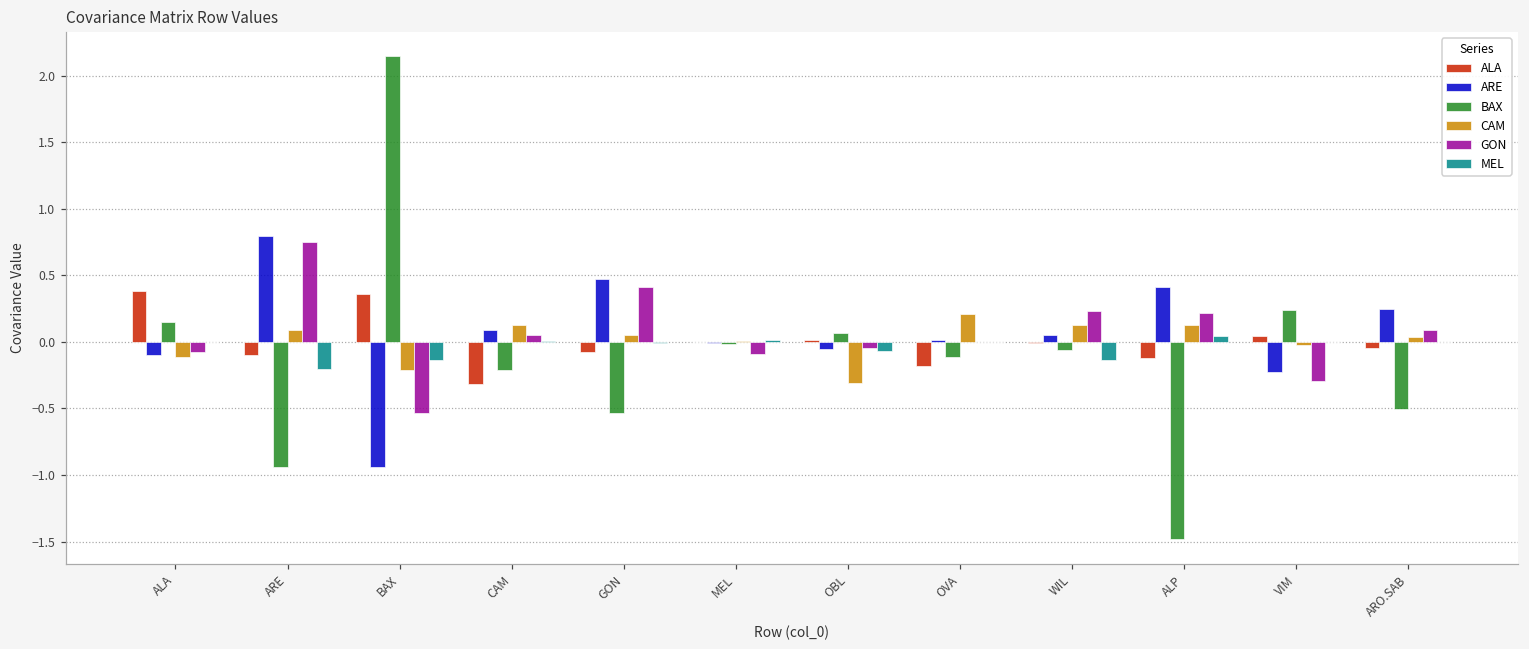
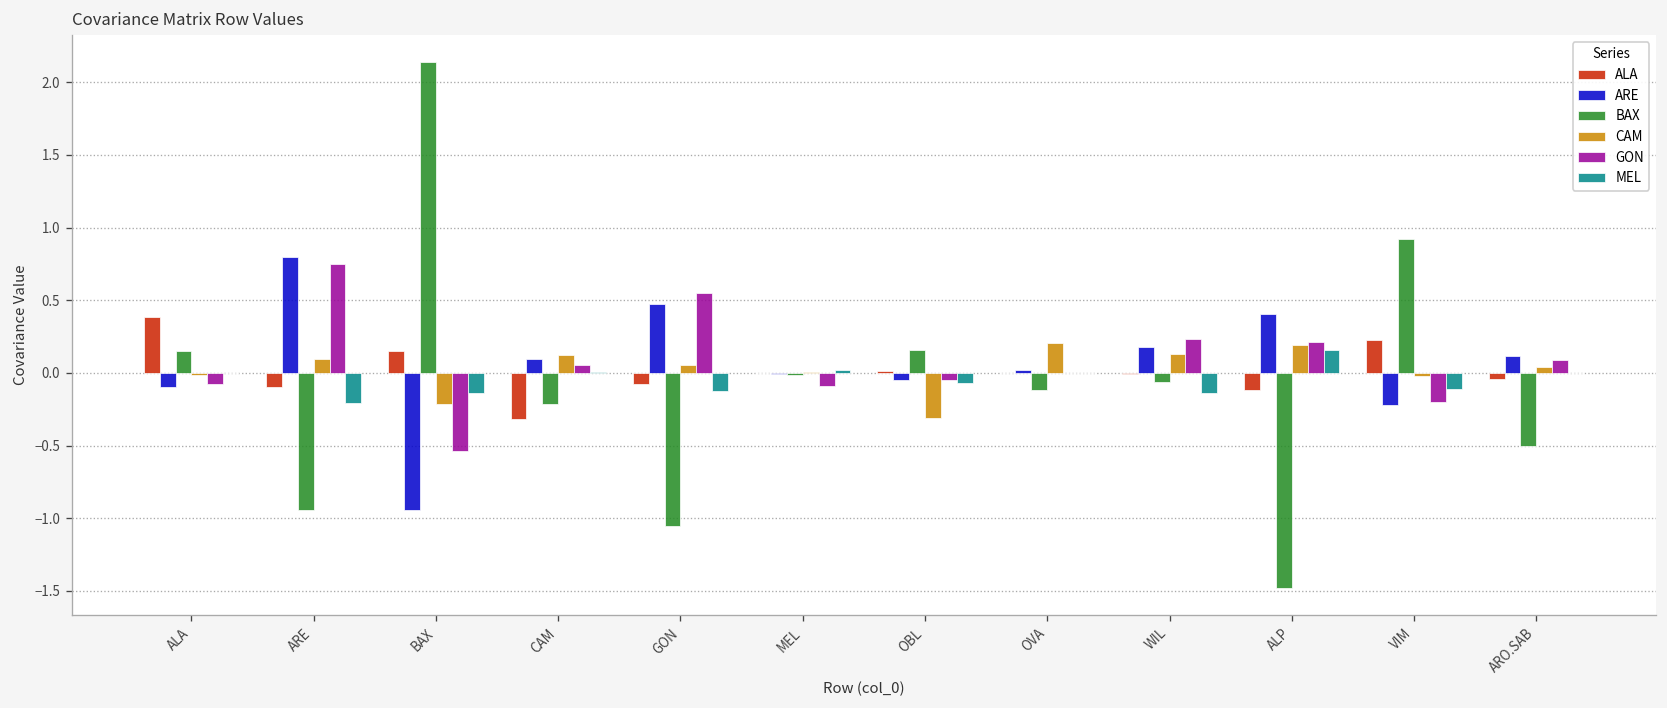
  {
    "ALA": {
      "ALA": 0.38,
      "ARE": -0.10,
-     "BAX": 0.36,
+     "BAX": 0.15,
      "CAM": -0.32,
      "GON": -0.07,
-     "OVA": -0.18,
+     "OVA": 0.00,
      "ALP": -0.12,
-     "VIM": 0.04,
+     "VIM": 0.23,
      "ARO.SAB": -0.04
    },
    "ARE": {
      "ALA": -0.10,
      "ARE": 0.80,
      "BAX": -0.94,
      "CAM": 0.09,
      "GON": 0.47,
      "OBL": -0.05,
-     "WIL": 0.05,
+     "WIL": 0.18,
      "ALP": 0.41,
      "VIM": -0.22,
-     "ARO.SAB": 0.24
+     "ARO.SAB": 0.11
    },
    "BAX": {
      "ALA": 0.15,
      "ARE": -0.94,
      "BAX": 2.14,
      "CAM": -0.21,
-     "GON": -0.54,
-     "OBL": 0.07,
+     "GON": -1.05,
+     "OBL": 0.16,
      "OVA": -0.11,
      "WIL": -0.06,
      "ALP": -1.48,
-     "VIM": 0.24,
+     "VIM": 0.92,
      "ARO.SAB": -0.50
    },
    "CAM": {
-     "ALA": -0.12,
+     "ALA": -0.02,
      "ARE": 0.09,
      "BAX": -0.21,
      "CAM": 0.12,
      "GON": 0.05,
      "OBL": -0.31,
      "OVA": 0.21,
      "WIL": 0.13,
-     "ALP": 0.13,
+     "ALP": 0.19,
      "VIM": -0.02,
      "ARO.SAB": 0.04
    },
    "GON": {
      "ALA": -0.07,
      "ARE": 0.75,
      "BAX": -0.54,
      "CAM": 0.05,
-     "GON": 0.41,
+     "GON": 0.55,
      "MEL": -0.09,
      "OBL": -0.05,
      "WIL": 0.23,
      "ALP": 0.21,
-     "VIM": -0.30,
+     "VIM": -0.20,
      "ARO.SAB": 0.09
    },
    "MEL": {
      "ARE": -0.21,
      "BAX": -0.14,
-     "GON": -0.01,
+     "GON": -0.12,
      "OBL": -0.07,
      "WIL": -0.14,
-     "ALP": 0.04,
-     "VIM": 0.00
+     "ALP": 0.15,
+     "VIM": -0.11
    }
  }
